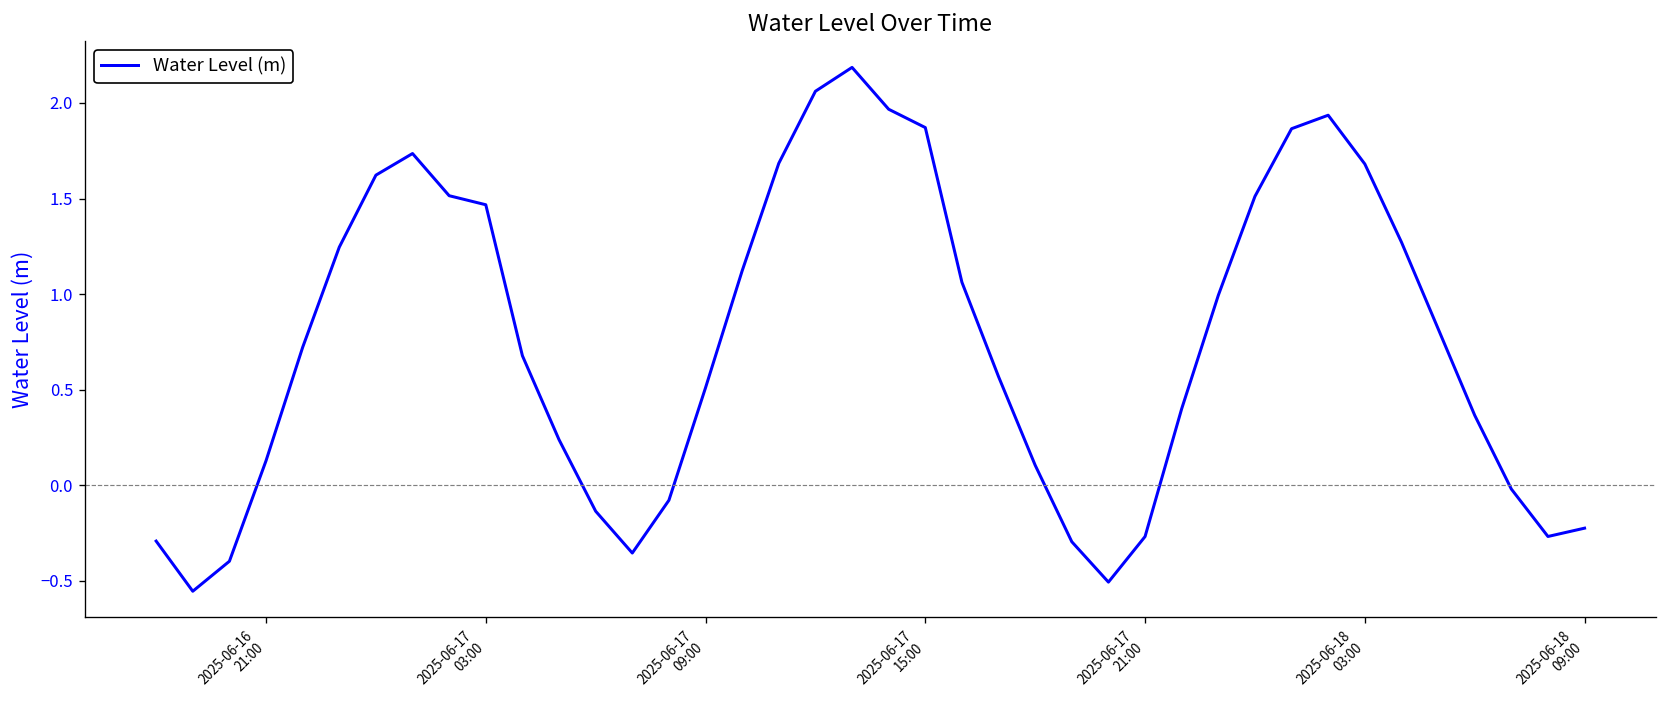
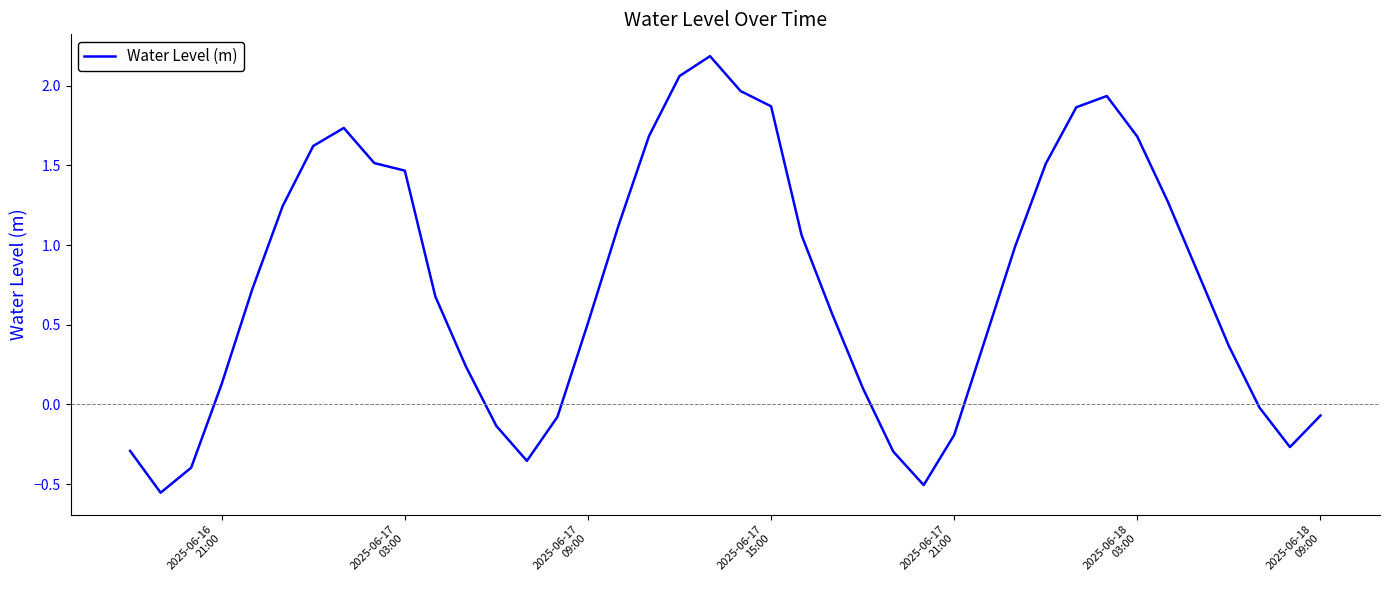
  {
    "2025-06-16 21:00": 0.13,
    "2025-06-17 03:00": 1.47,
    "2025-06-17 09:00": 0.51,
    "2025-06-17 15:00": 1.87,
-   "2025-06-17 21:00": -0.27,
+   "2025-06-17 21:00": -0.19,
    "2025-06-18 03:00": 1.68,
-   "2025-06-18 09:00": -0.22
+   "2025-06-18 09:00": -0.07
  }
